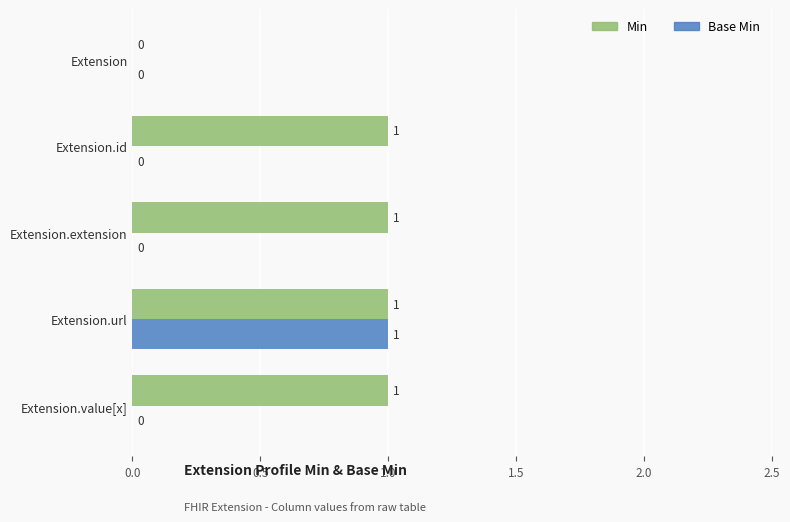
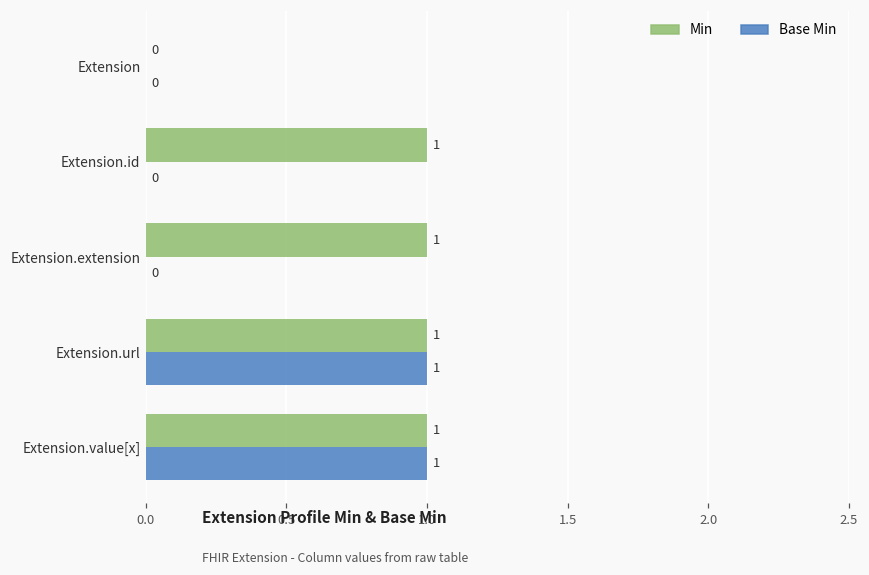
  {
    "Min": {
      "Extension": 0,
      "Extension.id": 1,
      "Extension.extension": 1,
      "Extension.url": 1,
      "Extension.value[x]": 1
    },
    "Base Min": {
      "Extension": 0,
      "Extension.id": 0,
      "Extension.extension": 0,
      "Extension.url": 1,
-     "Extension.value[x]": 0
+     "Extension.value[x]": 1
    }
  }
